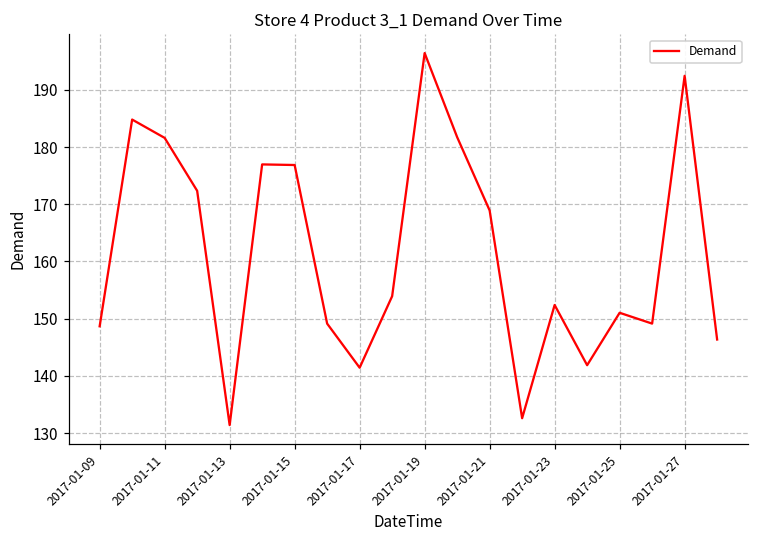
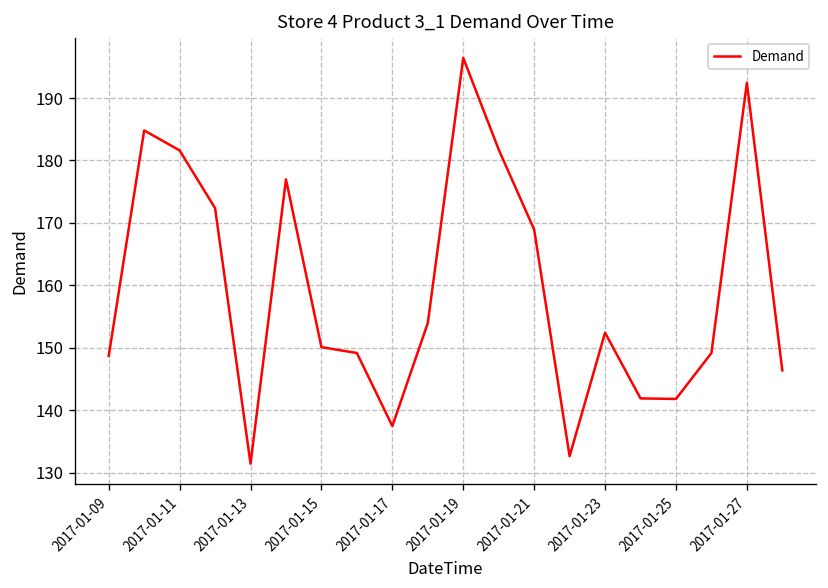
  {
    "2017-01-09": 149,
    "2017-01-11": 182,
    "2017-01-13": 131,
-   "2017-01-15": 177,
-   "2017-01-17": 141,
+   "2017-01-15": 150,
+   "2017-01-17": 137,
    "2017-01-19": 196,
    "2017-01-21": 169,
    "2017-01-23": 152,
-   "2017-01-25": 151,
+   "2017-01-25": 142,
    "2017-01-27": 192
  }
